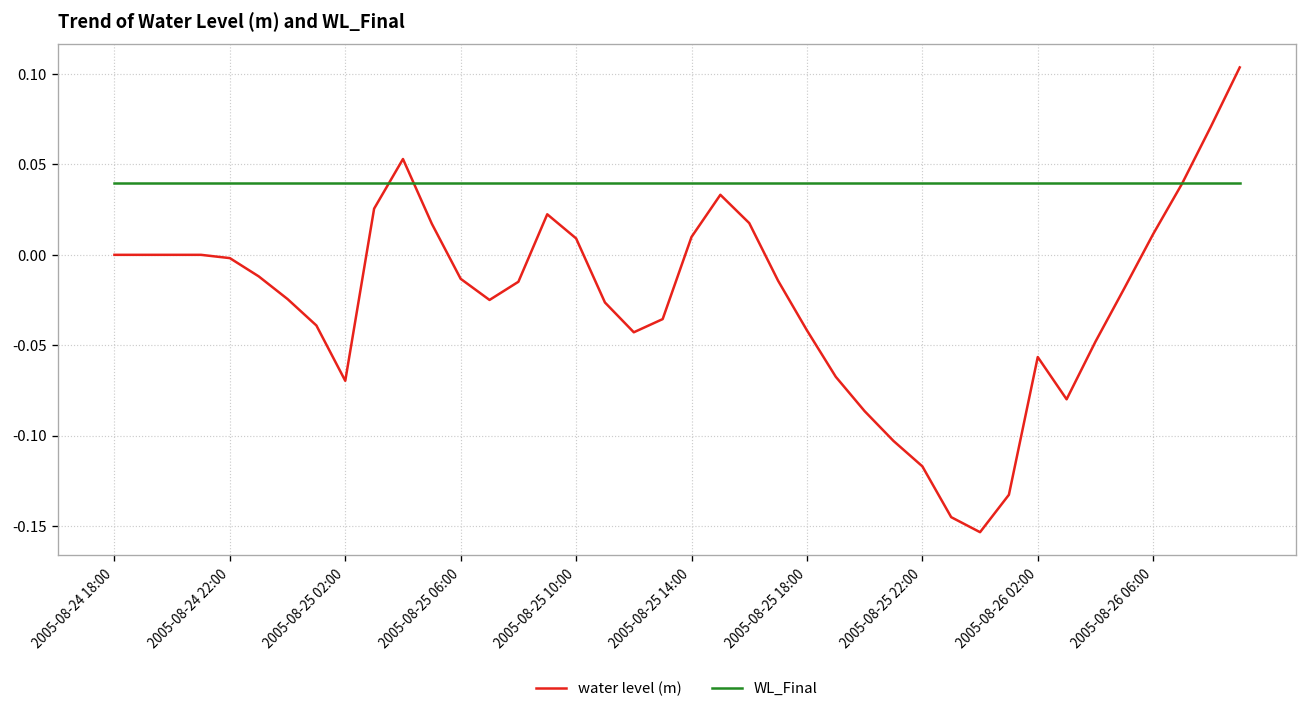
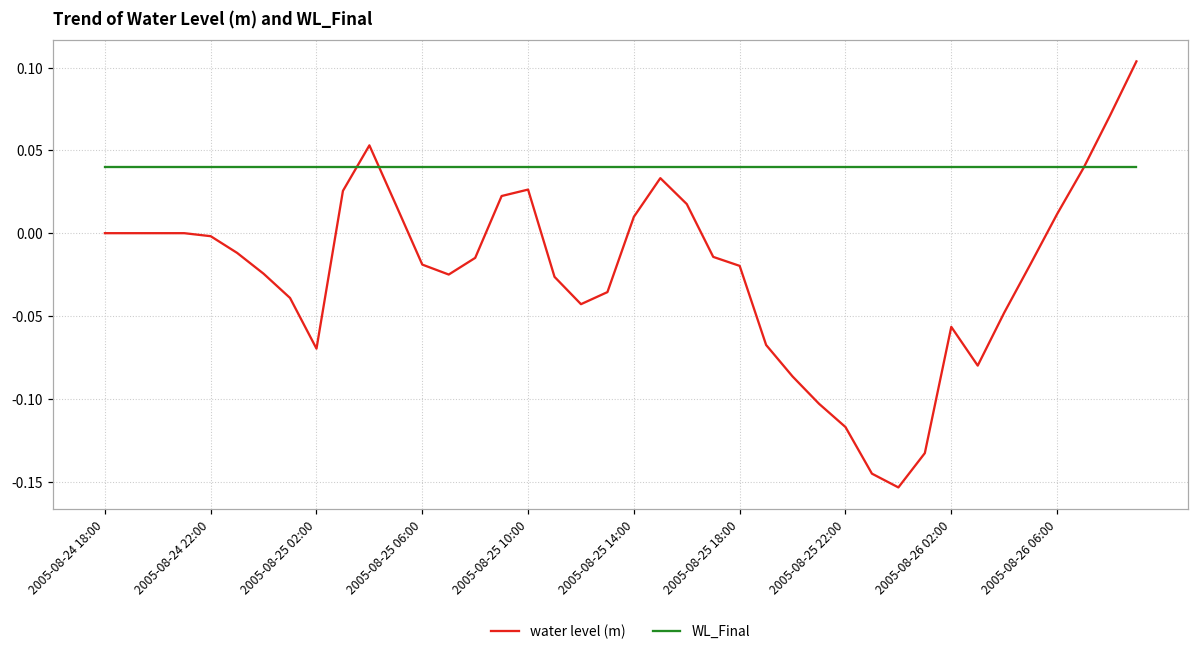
  {
    "water level (m)": {
      "2005-08-24 18:00": 0.000,
      "2005-08-24 22:00": -0.002,
      "2005-08-25 02:00": -0.070,
-     "2005-08-25 06:00": -0.013,
-     "2005-08-25 10:00": 0.009,
+     "2005-08-25 06:00": -0.019,
+     "2005-08-25 10:00": 0.026,
      "2005-08-25 14:00": 0.010,
-     "2005-08-25 18:00": -0.042,
+     "2005-08-25 18:00": -0.020,
      "2005-08-25 22:00": -0.117,
      "2005-08-26 02:00": -0.057,
      "2005-08-26 06:00": 0.011
    },
    "WL_Final": {
      "2005-08-24 18:00": 0.040,
      "2005-08-24 22:00": 0.040,
      "2005-08-25 02:00": 0.040,
      "2005-08-25 06:00": 0.040,
      "2005-08-25 10:00": 0.040,
      "2005-08-25 14:00": 0.040,
      "2005-08-25 18:00": 0.040,
      "2005-08-25 22:00": 0.040,
      "2005-08-26 02:00": 0.040,
      "2005-08-26 06:00": 0.040
    }
  }
